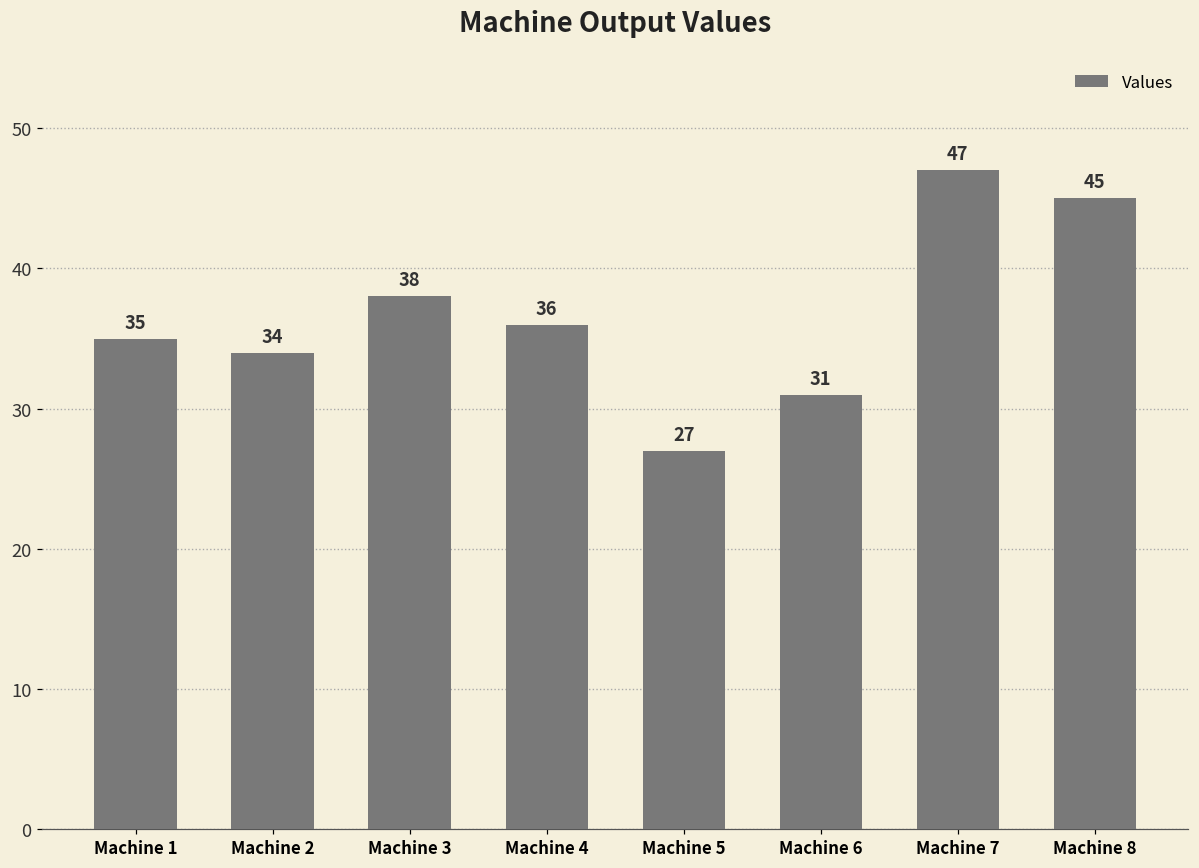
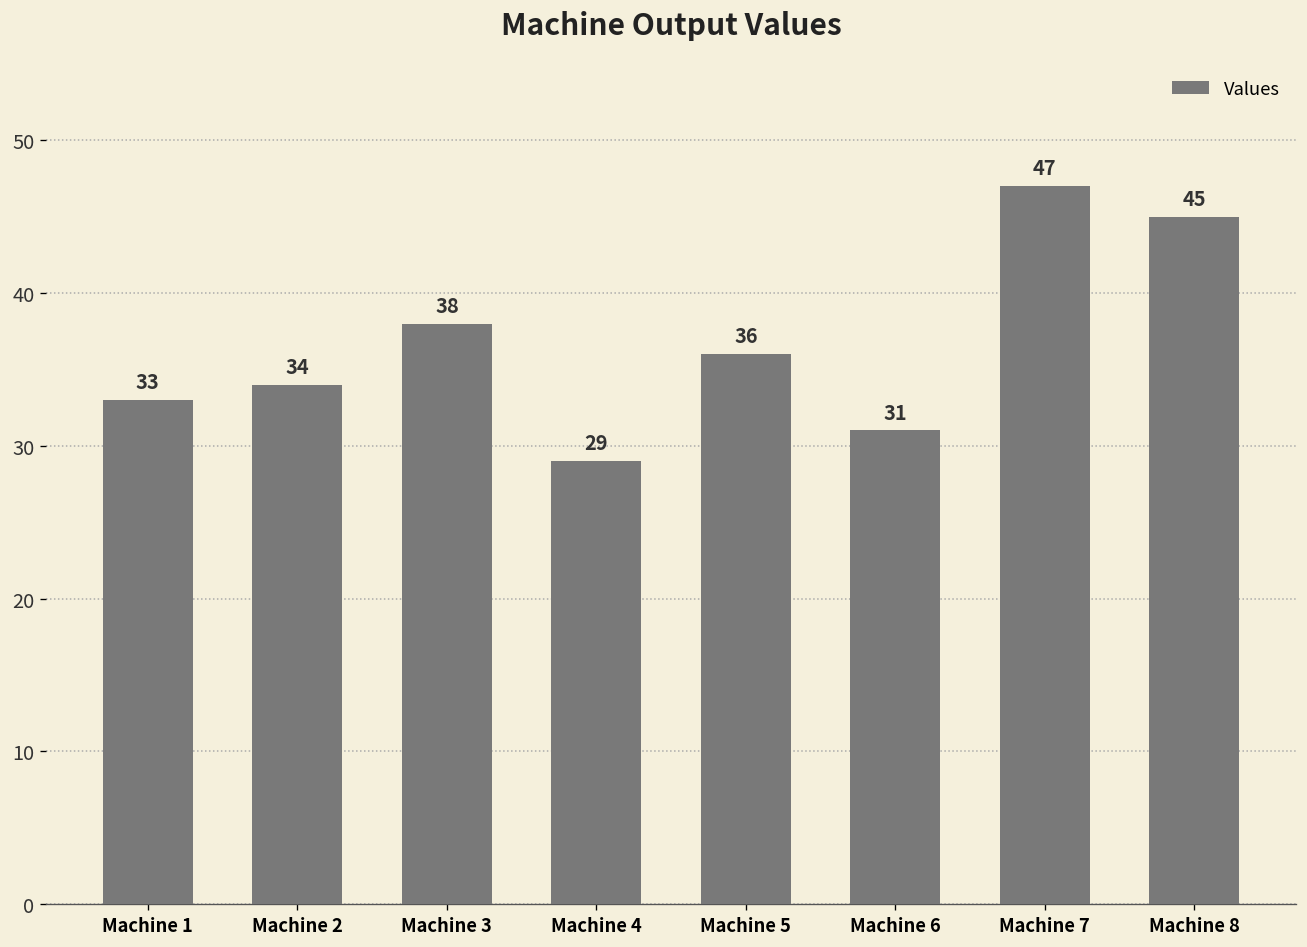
  {
-   "Machine 1": 35,
+   "Machine 1": 33,
    "Machine 2": 34,
    "Machine 3": 38,
-   "Machine 4": 36,
-   "Machine 5": 27,
+   "Machine 4": 29,
+   "Machine 5": 36,
    "Machine 6": 31,
    "Machine 7": 47,
    "Machine 8": 45
  }
